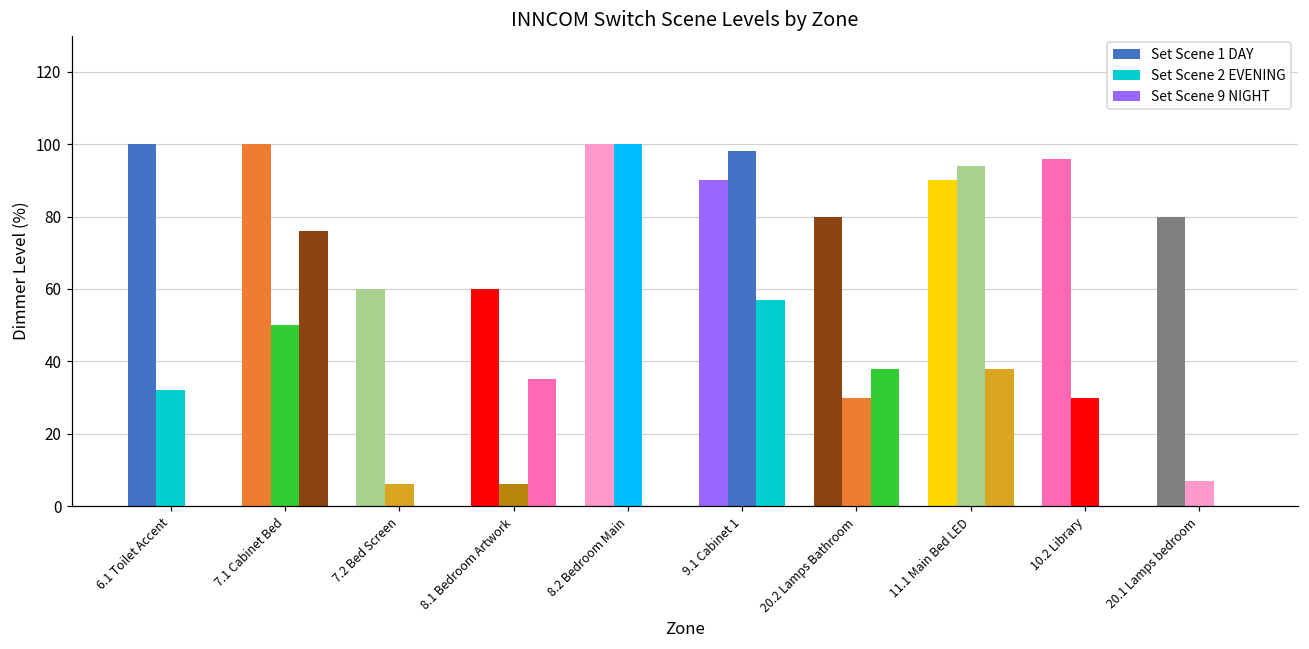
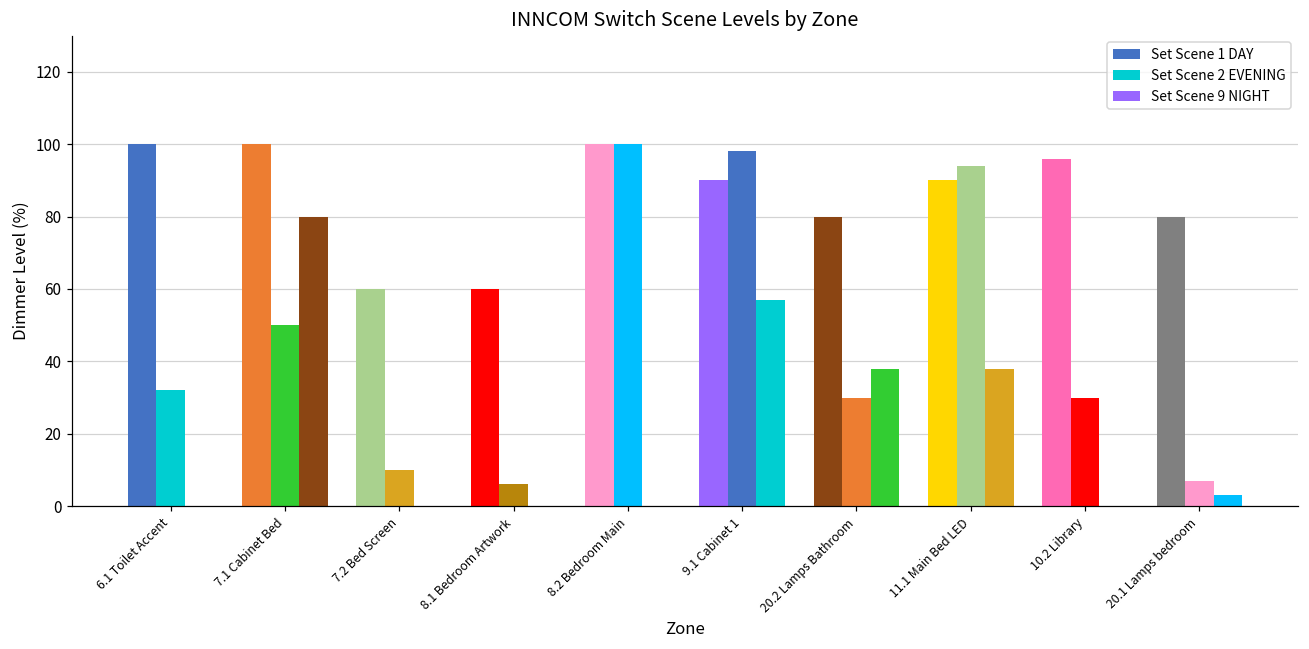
  {
    "Set Scene 1 DAY": {
      "6.1 Toilet Accent": 100,
      "7.1 Cabinet Bed": 100,
      "7.2 Bed Screen": 60,
      "8.1 Bedroom Artwork": 60,
      "8.2 Bedroom Main": 100,
      "9.1 Cabinet 1": 90,
      "20.2 Lamps Bathroom": 80,
      "11.1 Main Bed LED": 90,
      "10.2 Library": 96,
      "20.1 Lamps bedroom": 80
    },
    "Set Scene 2 EVENING": {
      "6.1 Toilet Accent": 32,
      "7.1 Cabinet Bed": 50,
-     "7.2 Bed Screen": 6,
+     "7.2 Bed Screen": 10,
      "8.1 Bedroom Artwork": 6,
      "8.2 Bedroom Main": 100,
      "9.1 Cabinet 1": 98,
      "20.2 Lamps Bathroom": 30,
      "11.1 Main Bed LED": 94,
      "10.2 Library": 30,
      "20.1 Lamps bedroom": 7
    },
    "Set Scene 9 NIGHT": {
      "6.1 Toilet Accent": 0,
-     "7.1 Cabinet Bed": 76,
+     "7.1 Cabinet Bed": 80,
      "7.2 Bed Screen": 0,
-     "8.1 Bedroom Artwork": 35,
+     "8.1 Bedroom Artwork": 0,
      "8.2 Bedroom Main": 0,
      "9.1 Cabinet 1": 57,
      "20.2 Lamps Bathroom": 38,
      "11.1 Main Bed LED": 38,
      "10.2 Library": 0,
-     "20.1 Lamps bedroom": 0
+     "20.1 Lamps bedroom": 3
    }
  }
